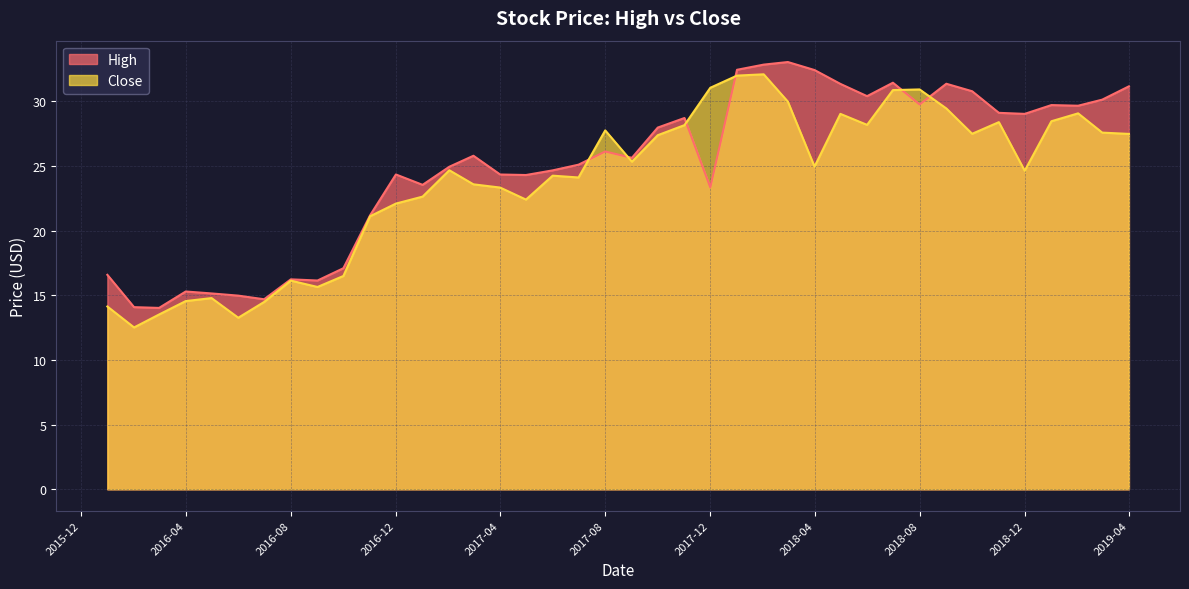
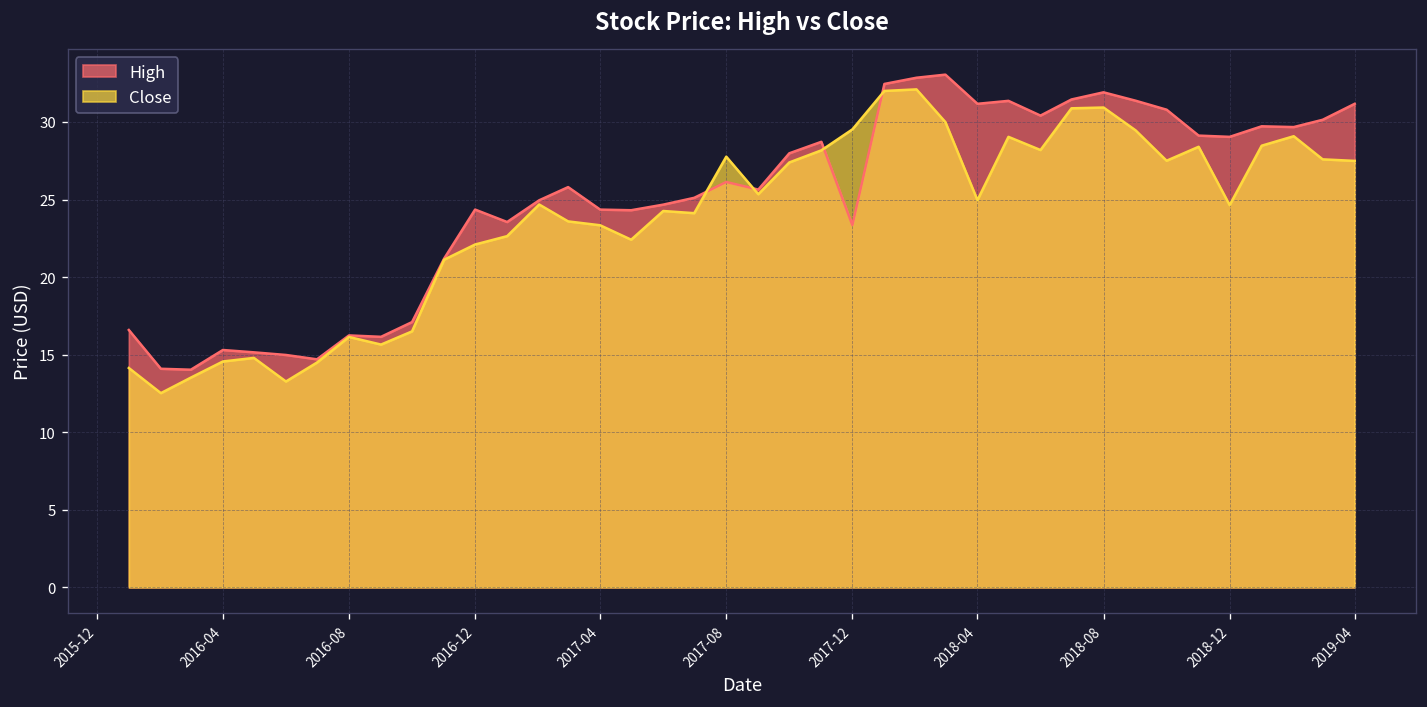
  {
    "High": {
      "2016-04": 15.3,
      "2016-12": 24.4,
      "2017-04": 24.4,
      "2017-08": 26.1,
      "2017-12": 23.4,
-     "2018-04": 32.4,
-     "2018-08": 29.8,
+     "2018-04": 31.2,
+     "2018-08": 31.9,
      "2018-12": 29.0,
      "2019-04": 31.2
    },
    "Close": {
      "2016-04": 14.6,
      "2016-12": 22.1,
      "2017-04": 23.3,
      "2017-08": 27.8,
-     "2017-12": 31.1,
+     "2017-12": 29.5,
      "2018-04": 25.0,
      "2018-08": 30.9,
      "2018-12": 24.6,
      "2019-04": 27.5
    }
  }
